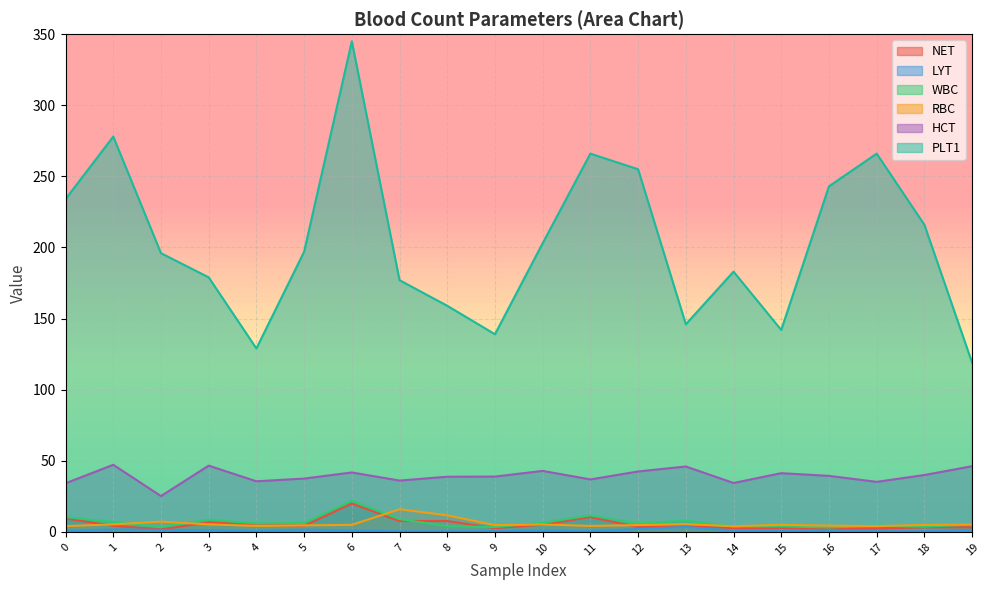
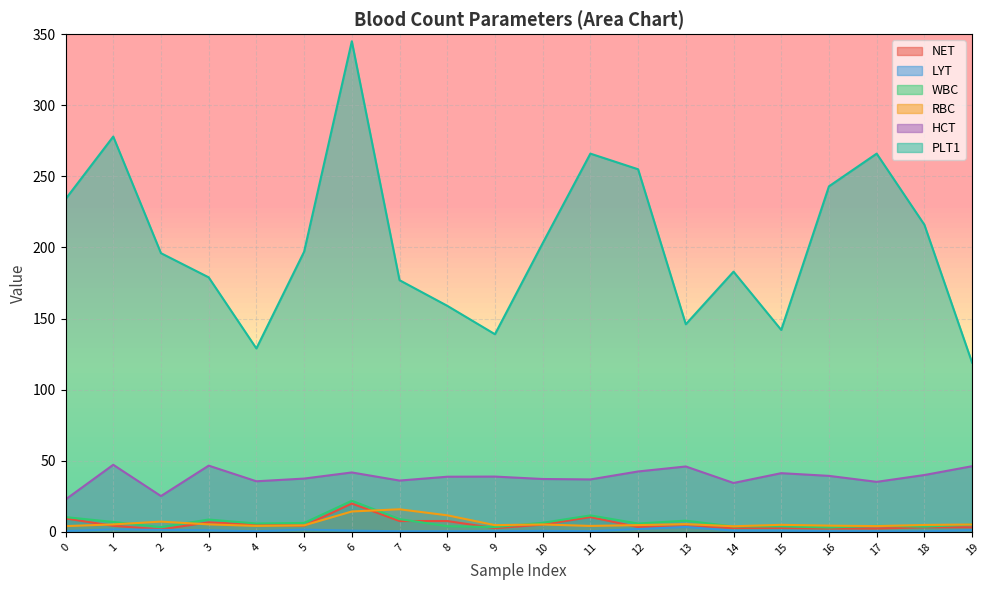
  {
    "NET": {
      "6": 20,
      "8": 8,
      "19": 3
    },
    "RBC": {
      "0": 4,
      "2": 7,
-     "6": 5,
+     "6": 14,
      "7": 16,
      "8": 12,
      "11": 4
    },
    "HCT": {
-     "0": 34,
+     "0": 23,
      "1": 47,
      "2": 25,
      "3": 47,
      "4": 36,
      "5": 38,
      "6": 42,
      "7": 36,
      "8": 39,
      "9": 39,
-     "10": 43,
+     "10": 37,
      "11": 37,
      "12": 43,
      "13": 46,
      "14": 34,
      "15": 41,
      "16": 39,
      "17": 35,
      "18": 40,
      "19": 46
    }
  }
